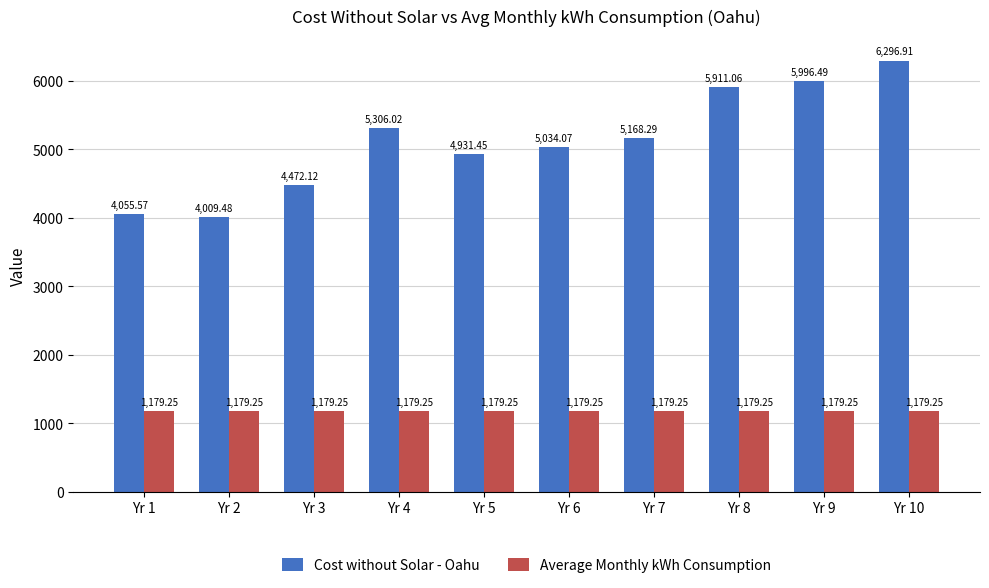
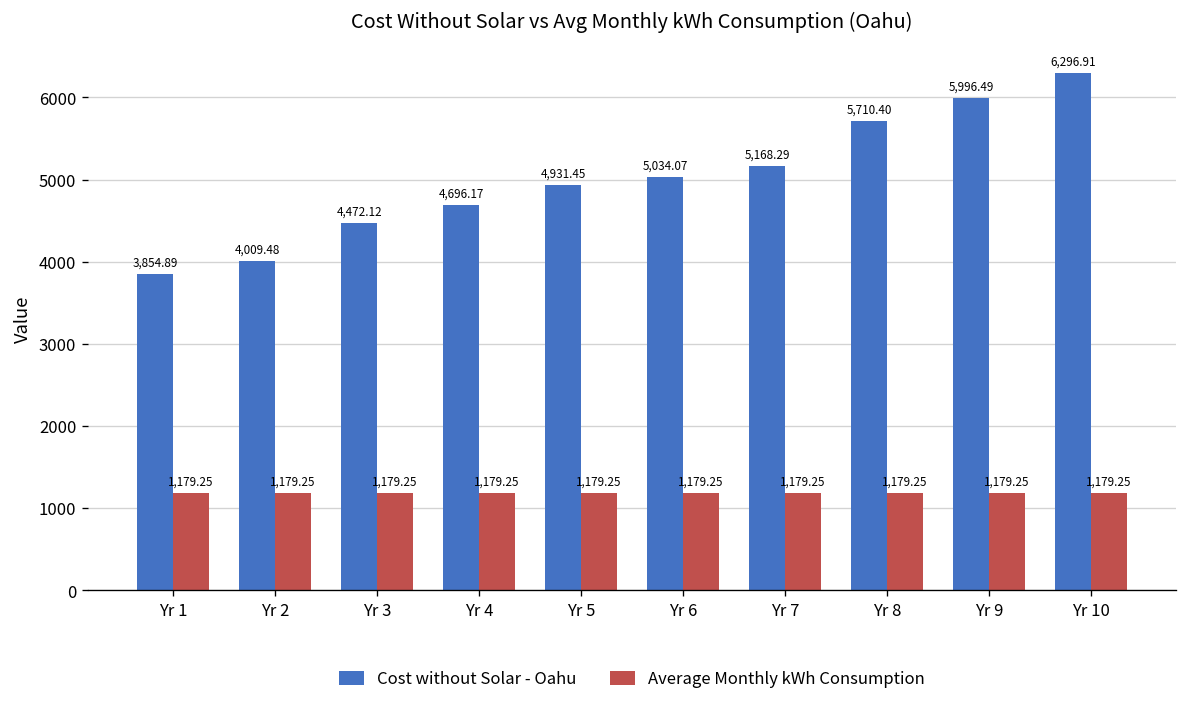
  {
    "Cost without Solar - Oahu": {
-     "Yr 1": "4,055.57",
+     "Yr 1": "3,854.89",
      "Yr 2": "4,009.48",
      "Yr 3": "4,472.12",
-     "Yr 4": "5,306.02",
+     "Yr 4": "4,696.17",
      "Yr 5": "4,931.45",
      "Yr 6": "5,034.07",
      "Yr 7": "5,168.29",
-     "Yr 8": "5,911.06",
+     "Yr 8": "5,710.40",
      "Yr 9": "5,996.49",
      "Yr 10": "6,296.91"
    },
    "Average Monthly kWh Consumption": {
      "Yr 1": "1,179.25",
      "Yr 2": "1,179.25",
      "Yr 3": "1,179.25",
      "Yr 4": "1,179.25",
      "Yr 5": "1,179.25",
      "Yr 6": "1,179.25",
      "Yr 7": "1,179.25",
      "Yr 8": "1,179.25",
      "Yr 9": "1,179.25",
      "Yr 10": "1,179.25"
    }
  }
